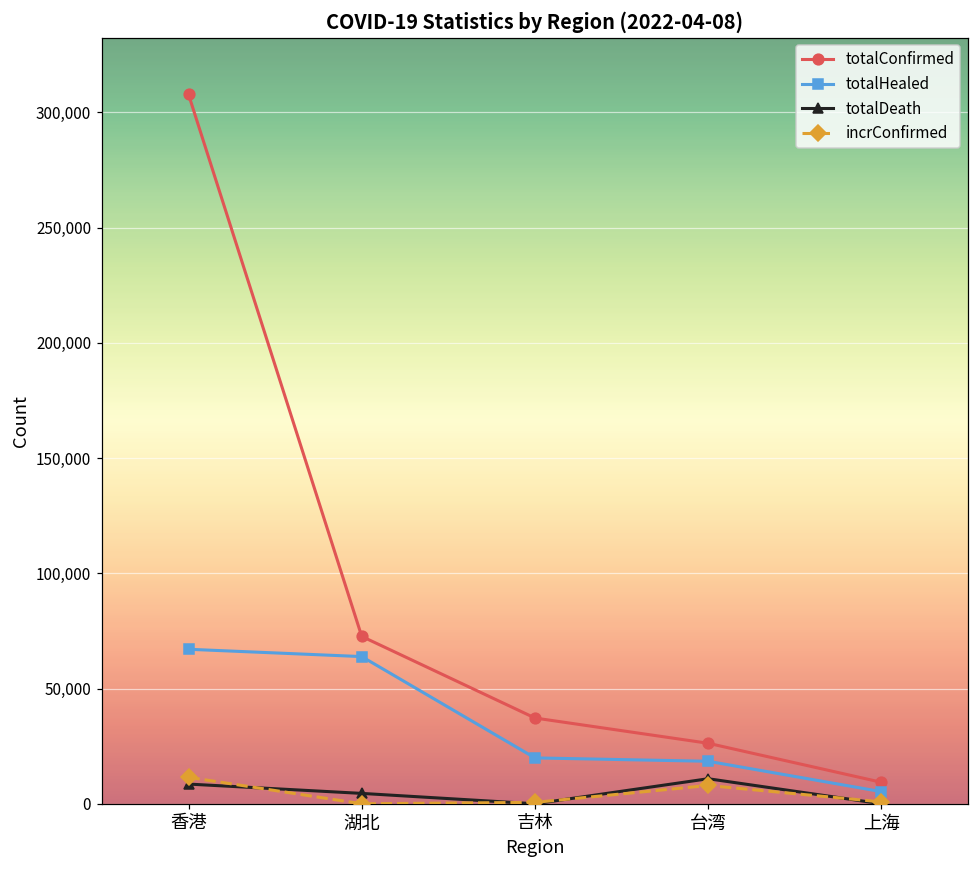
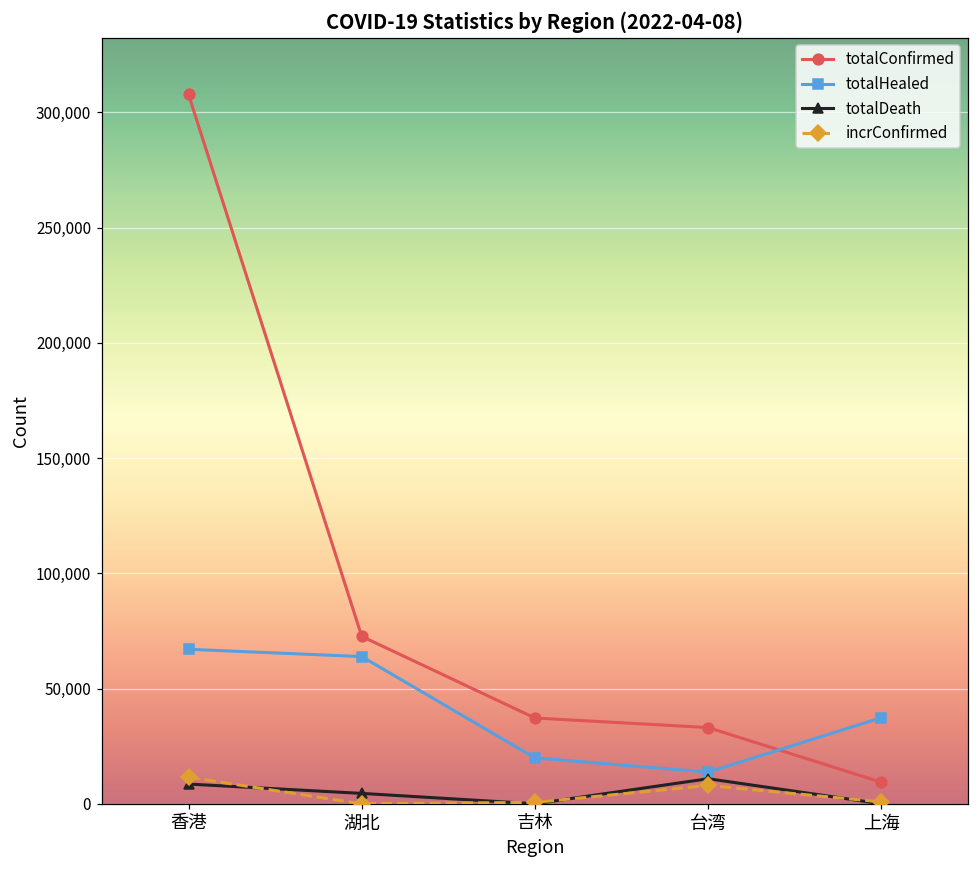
  {
    "totalConfirmed": {
      "香港": "308,000",
      "湖北": "73,000",
      "吉林": "37,000",
-     "台湾": "26,000",
+     "台湾": "33,000",
      "上海": "9,000"
    },
    "totalHealed": {
      "香港": "67,000",
      "湖北": "64,000",
      "吉林": "20,000",
-     "台湾": "18,000",
-     "上海": "5,000"
+     "台湾": "14,000",
+     "上海": "37,000"
    },
    "totalDeath": {
      "香港": "9,000",
      "湖北": "5,000",
      "台湾": "11,000"
    },
    "incrConfirmed": {
      "香港": "11,000",
      "湖北": "0",
      "台湾": "8,000"
    }
  }
